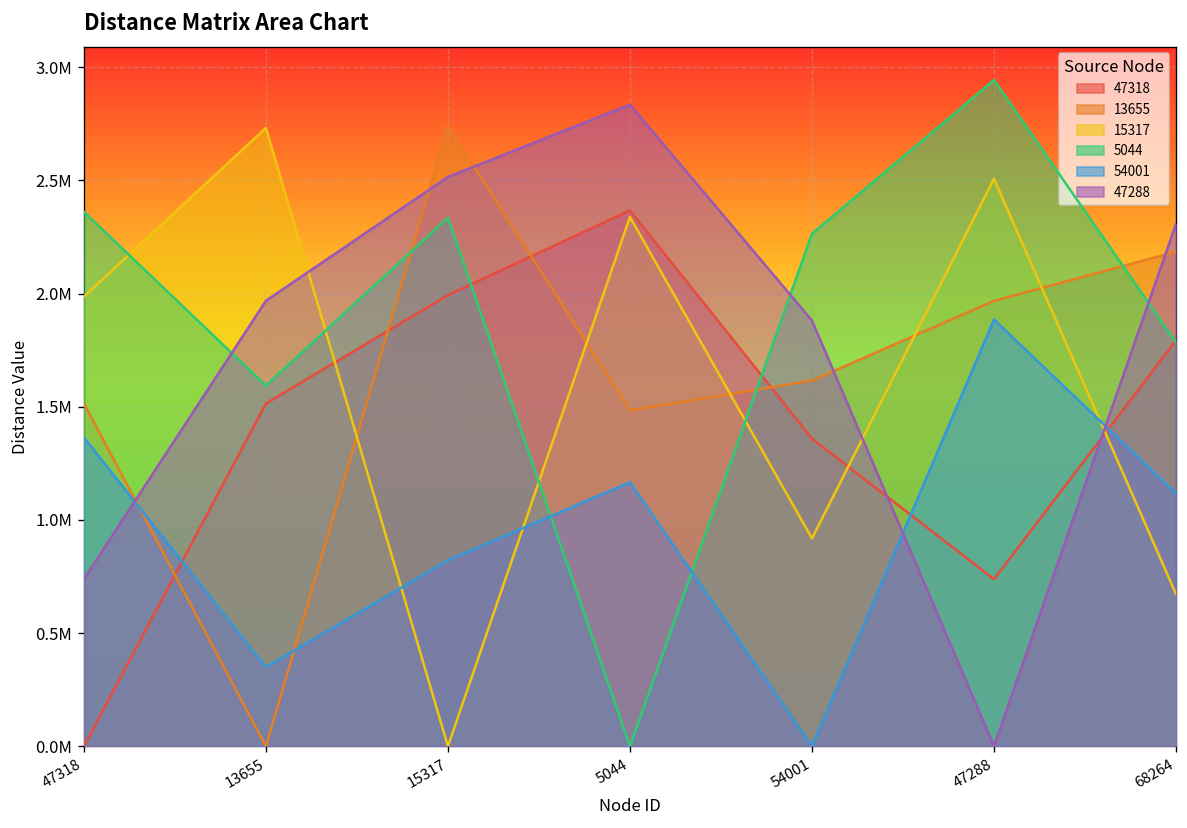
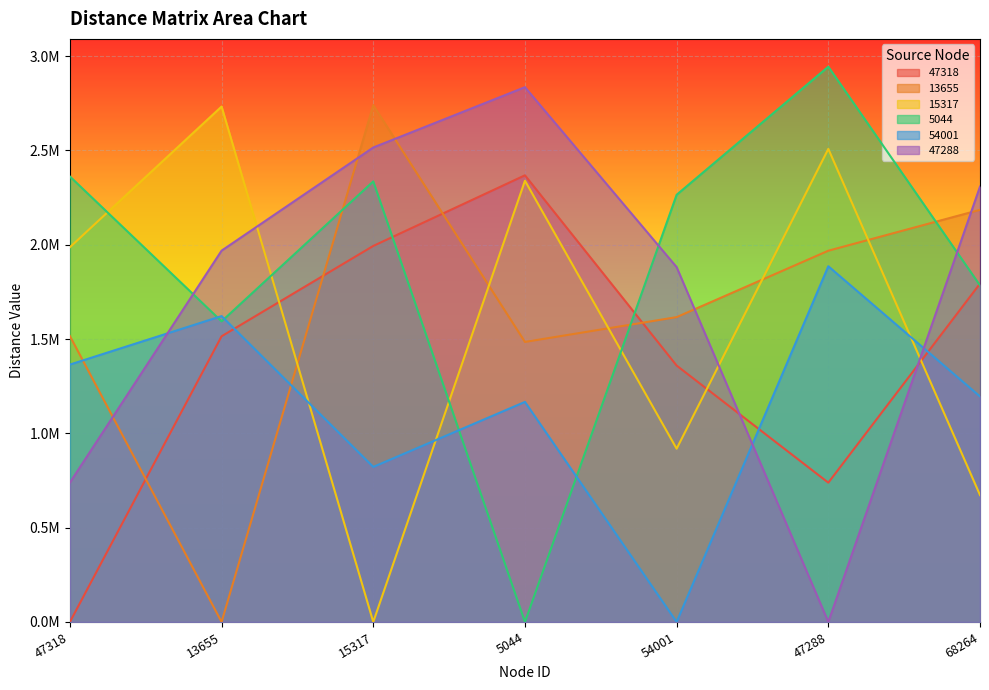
  {
    "5044": {
      "47318": 2360000,
      "13655": 1590000,
      "15317": 2340000,
      "5044": 0,
      "54001": 2260000,
      "47288": 2940000
    },
    "54001": {
      "47318": 1360000,
-     "13655": 350000,
+     "13655": 1620000,
      "15317": 820000,
      "5044": 1170000,
      "54001": 0,
      "47288": 1890000,
-     "68264": 1120000
+     "68264": 1200000
    },
    "47288": {
      "47318": 740000,
      "13655": 1970000,
      "15317": 2520000,
      "5044": 2830000,
      "54001": 1880000,
      "47288": 0,
      "68264": 2310000
    }
  }
